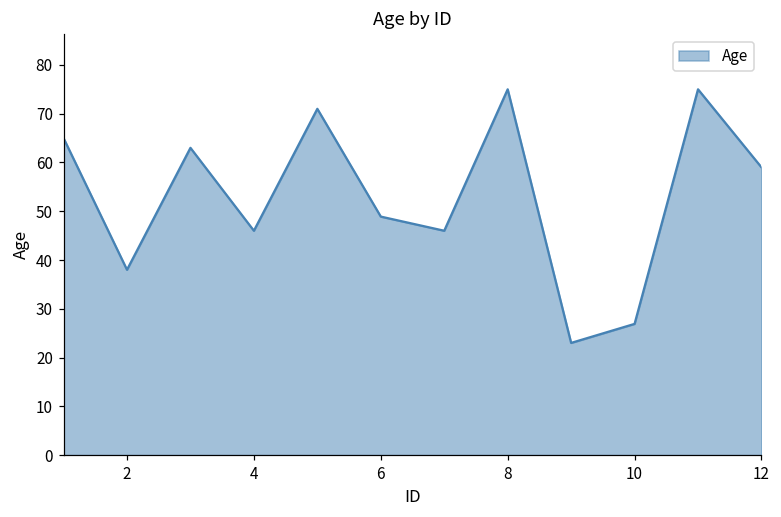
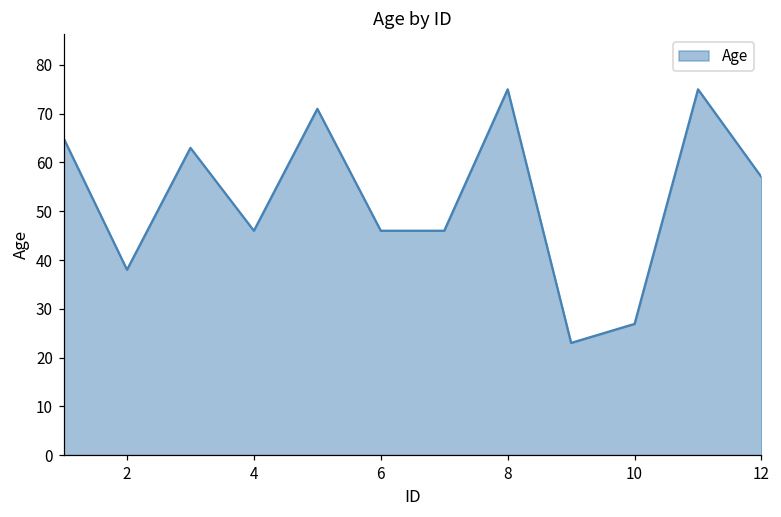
  {
    "2": 38,
    "4": 46,
-   "6": 49,
+   "6": 46,
    "8": 75,
    "10": 27,
-   "12": 59
+   "12": 57
  }
